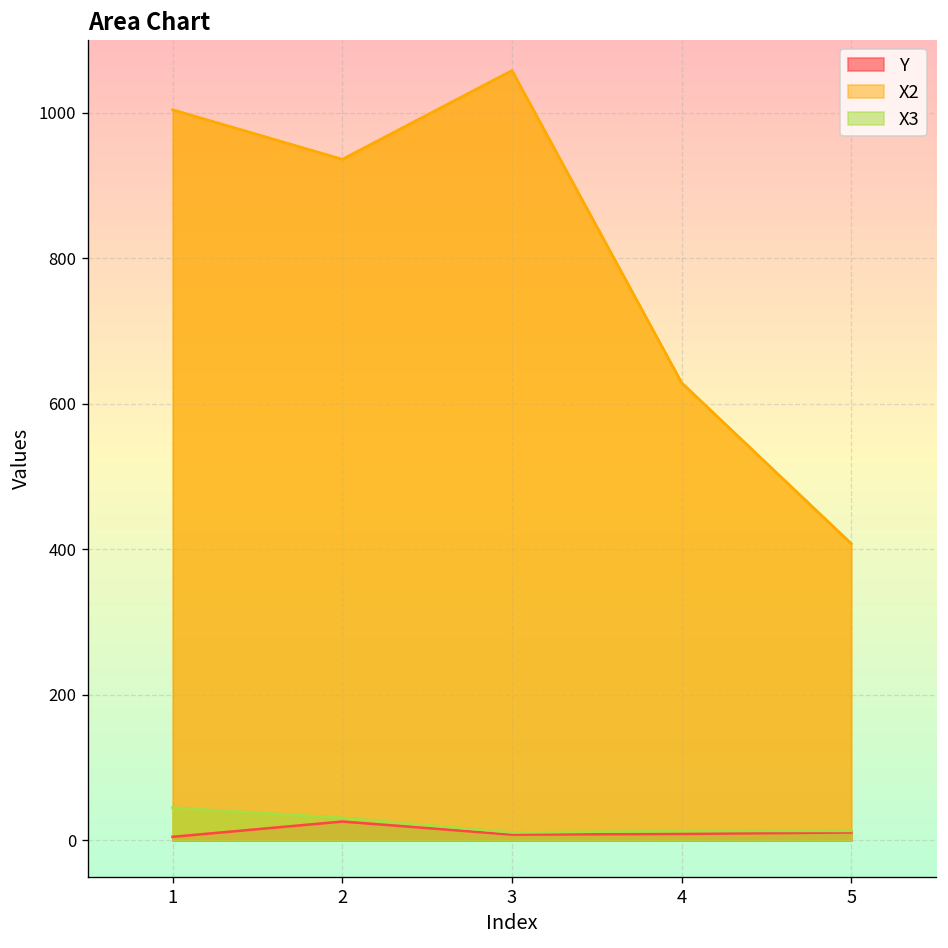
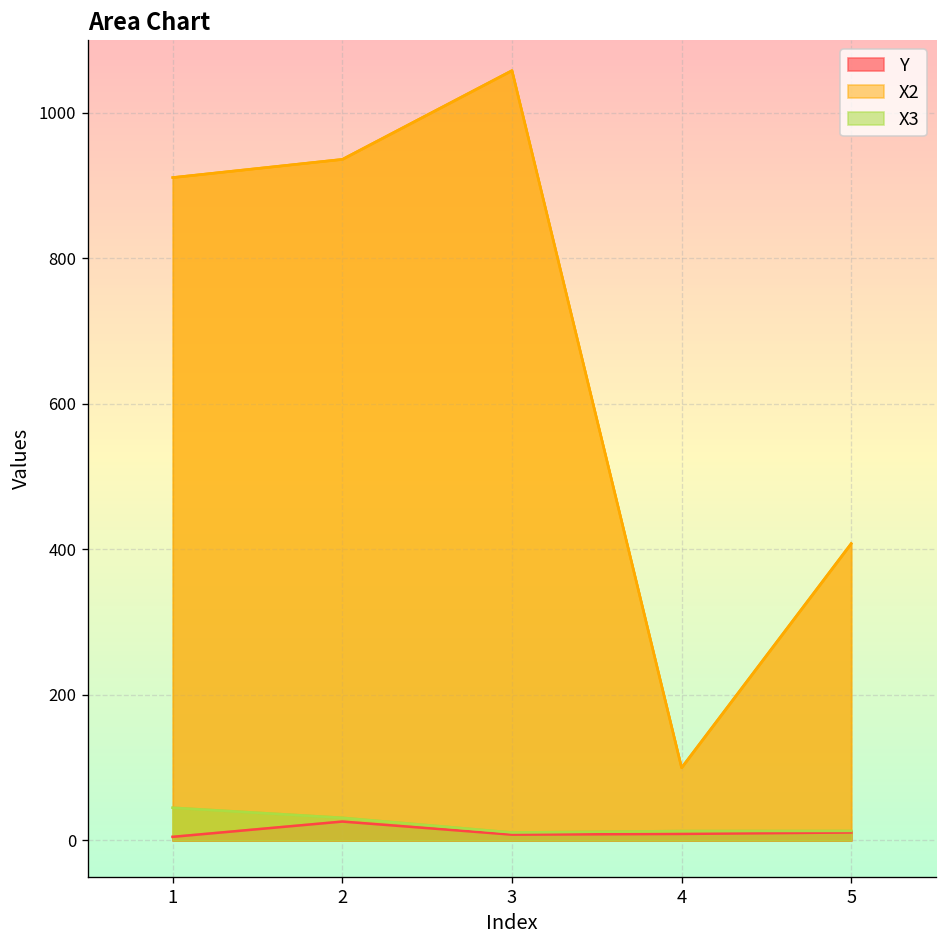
  {
    "Y": {
      "1": 10,
      "2": 30
    },
    "X2": {
-     "1": 1000,
+     "1": 910,
      "2": 940,
      "3": 1060,
-     "4": 630,
+     "4": 100,
      "5": 410
    },
    "X3": {
      "1": 50,
      "2": 30
    }
  }
